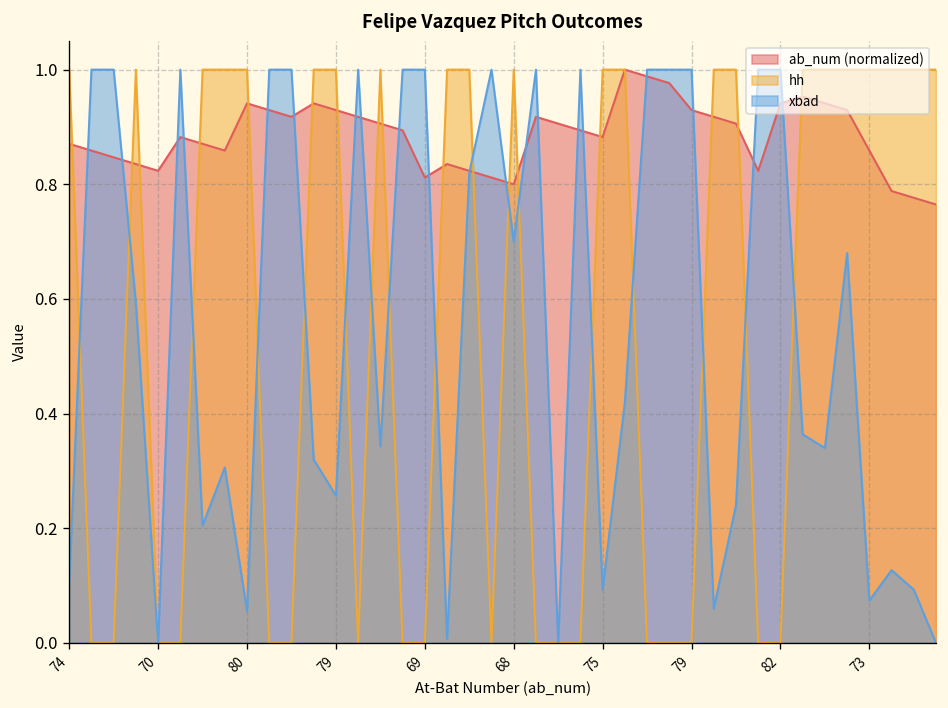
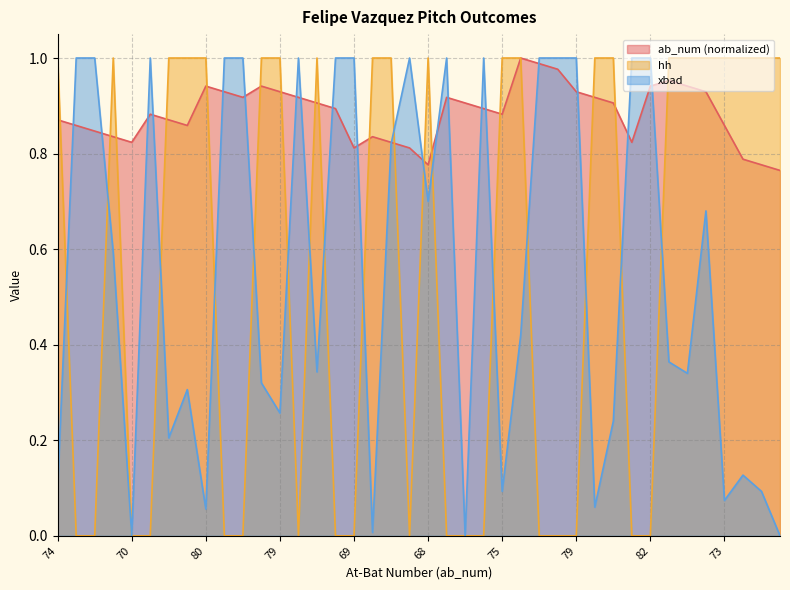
  {
    "ab_num (normalized)": {
-     "68": 0.80
+     "68": 0.78
    },
    "hh": {
      "68": 1.00,
      "82": 0.00
    },
    "xbad": {
      "68": 0.70
    }
  }
